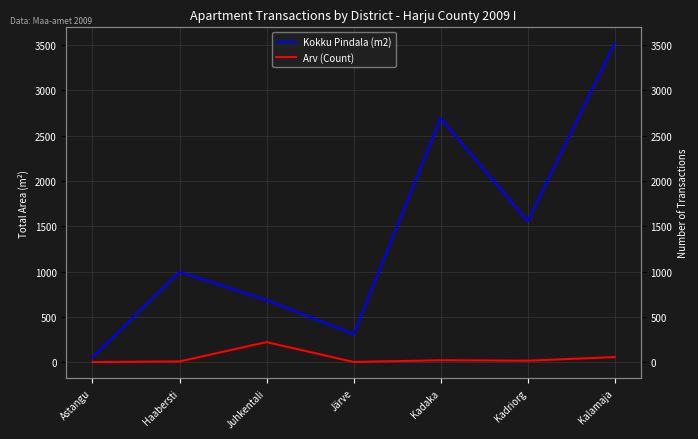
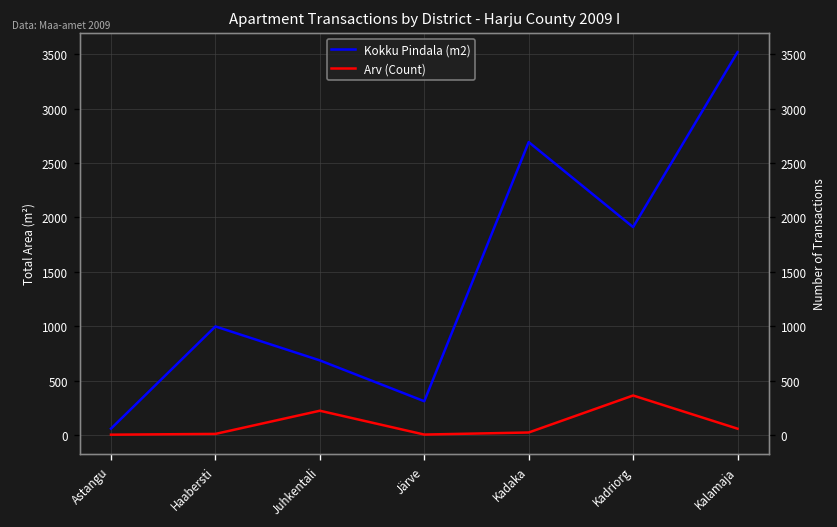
  {
    "Kokku Pindala (m2)": {
      "Astangu": 100,
      "Haabersti": 1000,
      "Juhkentali": 700,
      "Järve": 300,
      "Kadaka": 2700,
-     "Kadriorg": 1600,
+     "Kadriorg": 1900,
      "Kalamaja": 3500
    },
    "Arv (Count)": {
      "Astangu": 0,
      "Haabersti": 0,
      "Juhkentali": 200,
      "Järve": 0,
      "Kadaka": 0,
-     "Kadriorg": 0,
+     "Kadriorg": 400,
      "Kalamaja": 100
    }
  }
